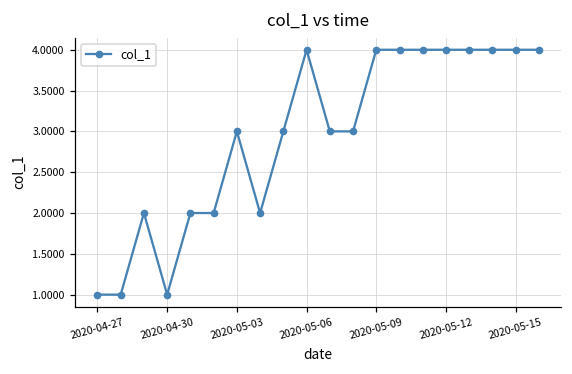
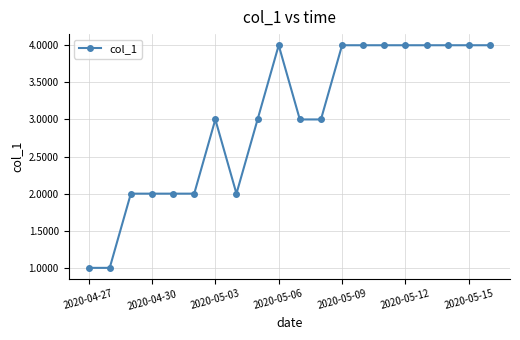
  {
    "2020-04-27": 1,
-   "2020-04-30": 1,
+   "2020-04-30": 2,
    "2020-05-03": 3,
    "2020-05-06": 4,
    "2020-05-09": 4,
    "2020-05-12": 4,
    "2020-05-15": 4
  }
